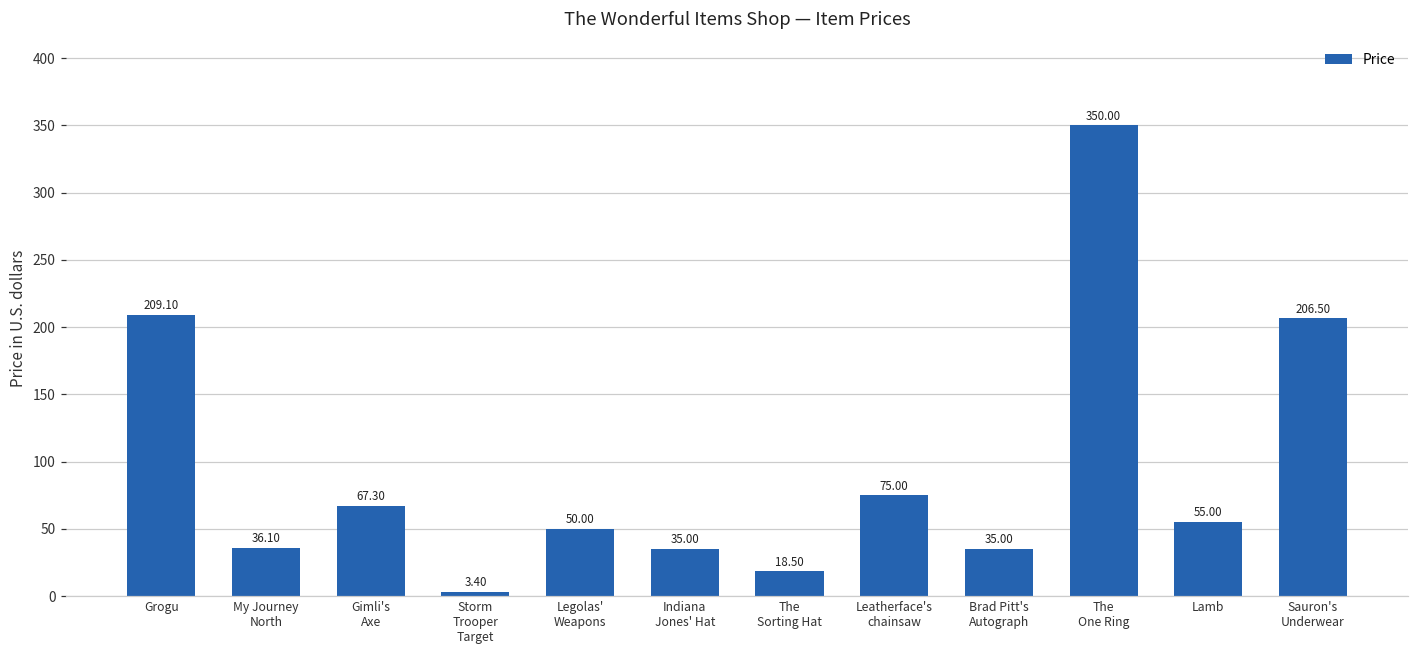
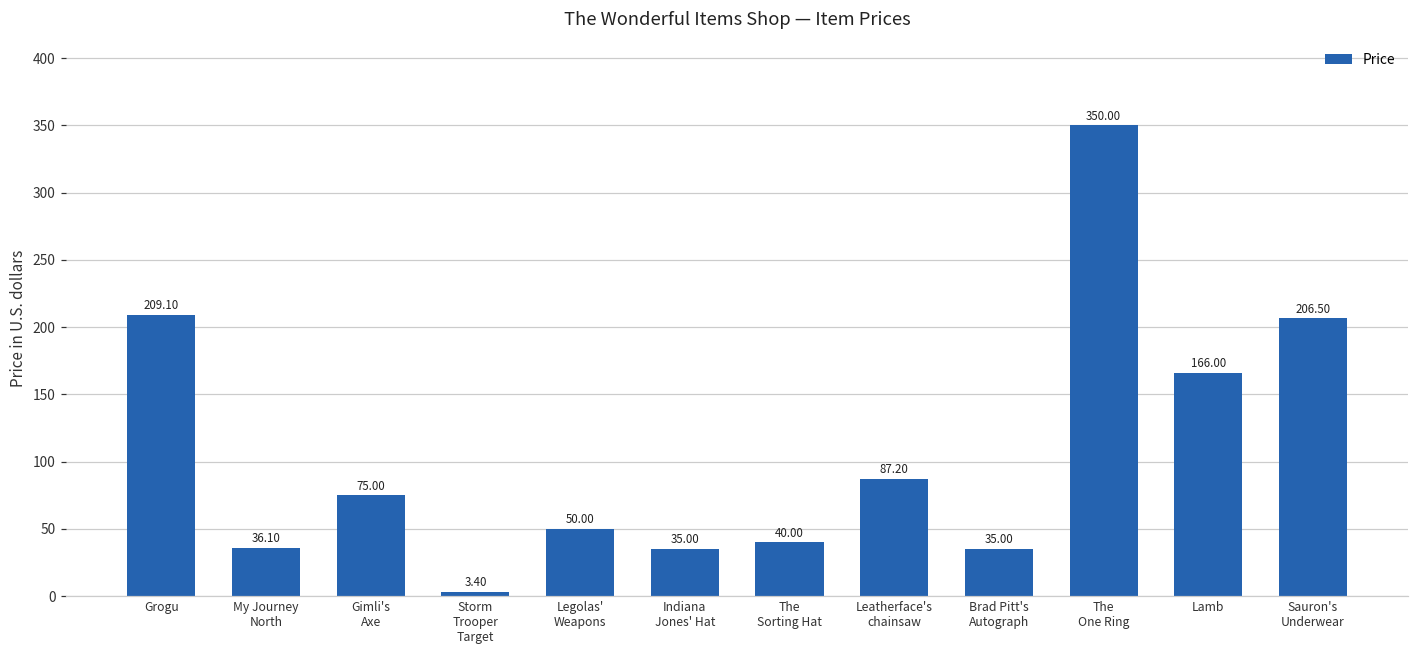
  {
    "Grogu": 209.10,
    "My Journey North": 36.10,
-   "Gimli's Axe": 67.30,
+   "Gimli's Axe": 75.00,
    "Storm Trooper Target": 3.40,
    "Legolas' Weapons": 50.00,
    "Indiana Jones' Hat": 35.00,
-   "The Sorting Hat": 18.50,
-   "Leatherface's chainsaw": 75.00,
+   "The Sorting Hat": 40.00,
+   "Leatherface's chainsaw": 87.20,
    "Brad Pitt's Autograph": 35.00,
    "The One Ring": 350.00,
-   "Lamb": 55.00,
+   "Lamb": 166.00,
    "Sauron's Underwear": 206.50
  }
